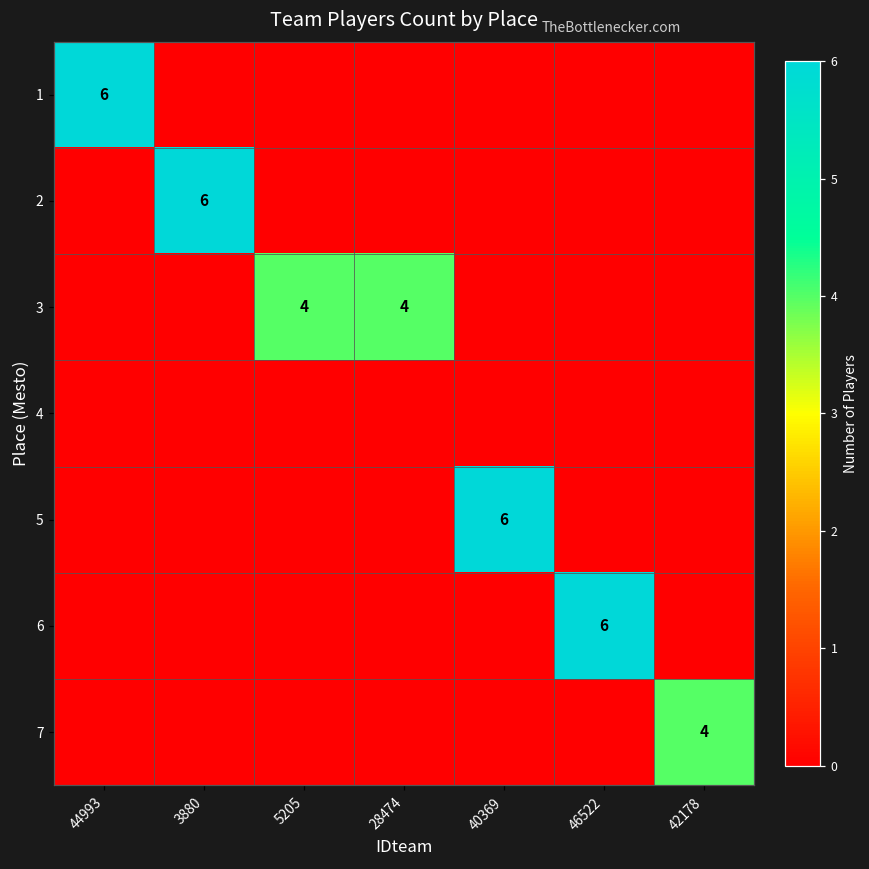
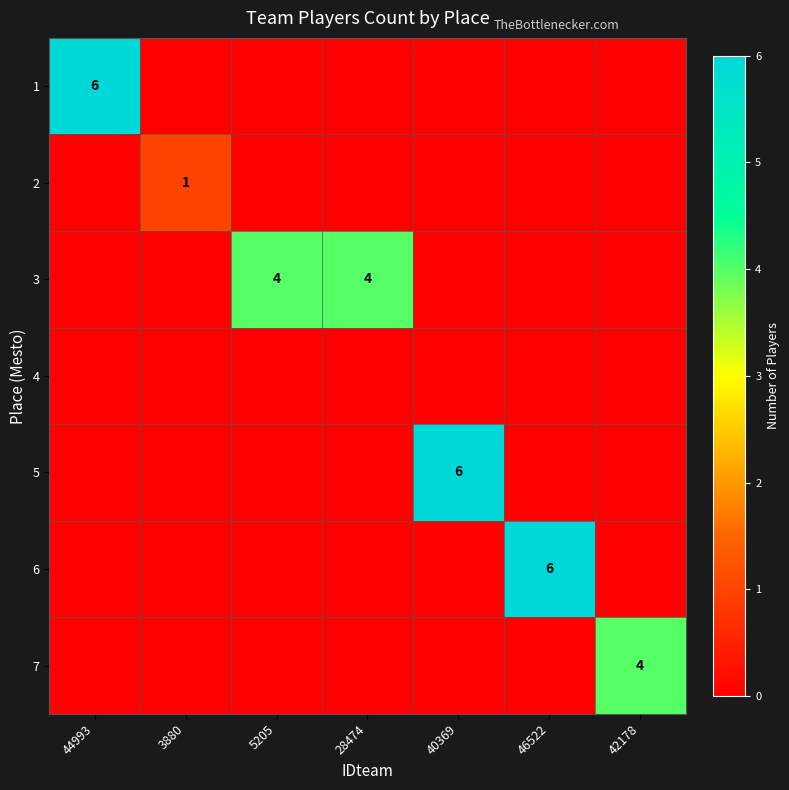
  {
    "1": {
      "44993": 6
    },
    "2": {
-     "3880": 6
+     "3880": 1
    },
    "3": {
      "5205": 4,
      "28474": 4
    },
    "5": {
      "40369": 6
    },
    "6": {
      "46522": 6
    },
    "7": {
      "42178": 4
    }
  }
